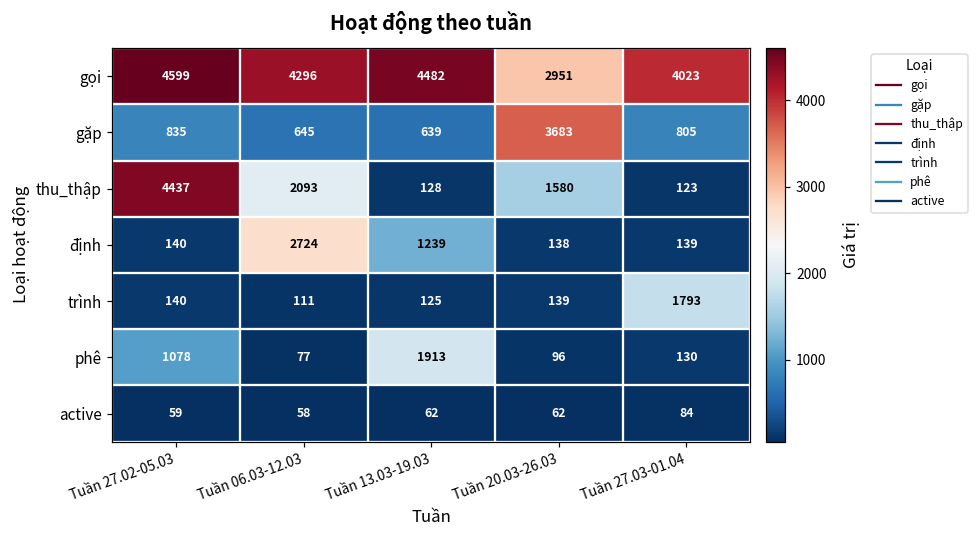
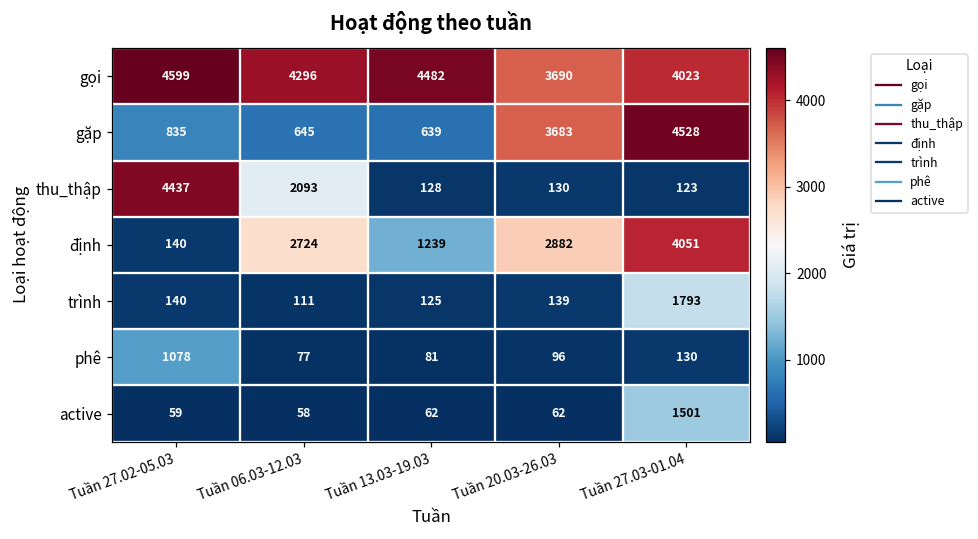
  {
    "gọi": {
      "Tuần 27.02-05.03": 4599,
      "Tuần 06.03-12.03": 4296,
      "Tuần 13.03-19.03": 4482,
-     "Tuần 20.03-26.03": 2951,
+     "Tuần 20.03-26.03": 3690,
      "Tuần 27.03-01.04": 4023
    },
    "gặp": {
      "Tuần 27.02-05.03": 835,
      "Tuần 06.03-12.03": 645,
      "Tuần 13.03-19.03": 639,
      "Tuần 20.03-26.03": 3683,
-     "Tuần 27.03-01.04": 805
+     "Tuần 27.03-01.04": 4528
    },
    "thu_thập": {
      "Tuần 27.02-05.03": 4437,
      "Tuần 06.03-12.03": 2093,
      "Tuần 13.03-19.03": 128,
-     "Tuần 20.03-26.03": 1580,
+     "Tuần 20.03-26.03": 130,
      "Tuần 27.03-01.04": 123
    },
    "định": {
      "Tuần 27.02-05.03": 140,
      "Tuần 06.03-12.03": 2724,
      "Tuần 13.03-19.03": 1239,
-     "Tuần 20.03-26.03": 138,
-     "Tuần 27.03-01.04": 139
+     "Tuần 20.03-26.03": 2882,
+     "Tuần 27.03-01.04": 4051
    },
    "trình": {
      "Tuần 27.02-05.03": 140,
      "Tuần 06.03-12.03": 111,
      "Tuần 13.03-19.03": 125,
      "Tuần 20.03-26.03": 139,
      "Tuần 27.03-01.04": 1793
    },
    "phê": {
      "Tuần 27.02-05.03": 1078,
      "Tuần 06.03-12.03": 77,
-     "Tuần 13.03-19.03": 1913,
+     "Tuần 13.03-19.03": 81,
      "Tuần 20.03-26.03": 96,
      "Tuần 27.03-01.04": 130
    },
    "active": {
      "Tuần 27.02-05.03": 59,
      "Tuần 06.03-12.03": 58,
      "Tuần 13.03-19.03": 62,
      "Tuần 20.03-26.03": 62,
-     "Tuần 27.03-01.04": 84
+     "Tuần 27.03-01.04": 1501
    }
  }
